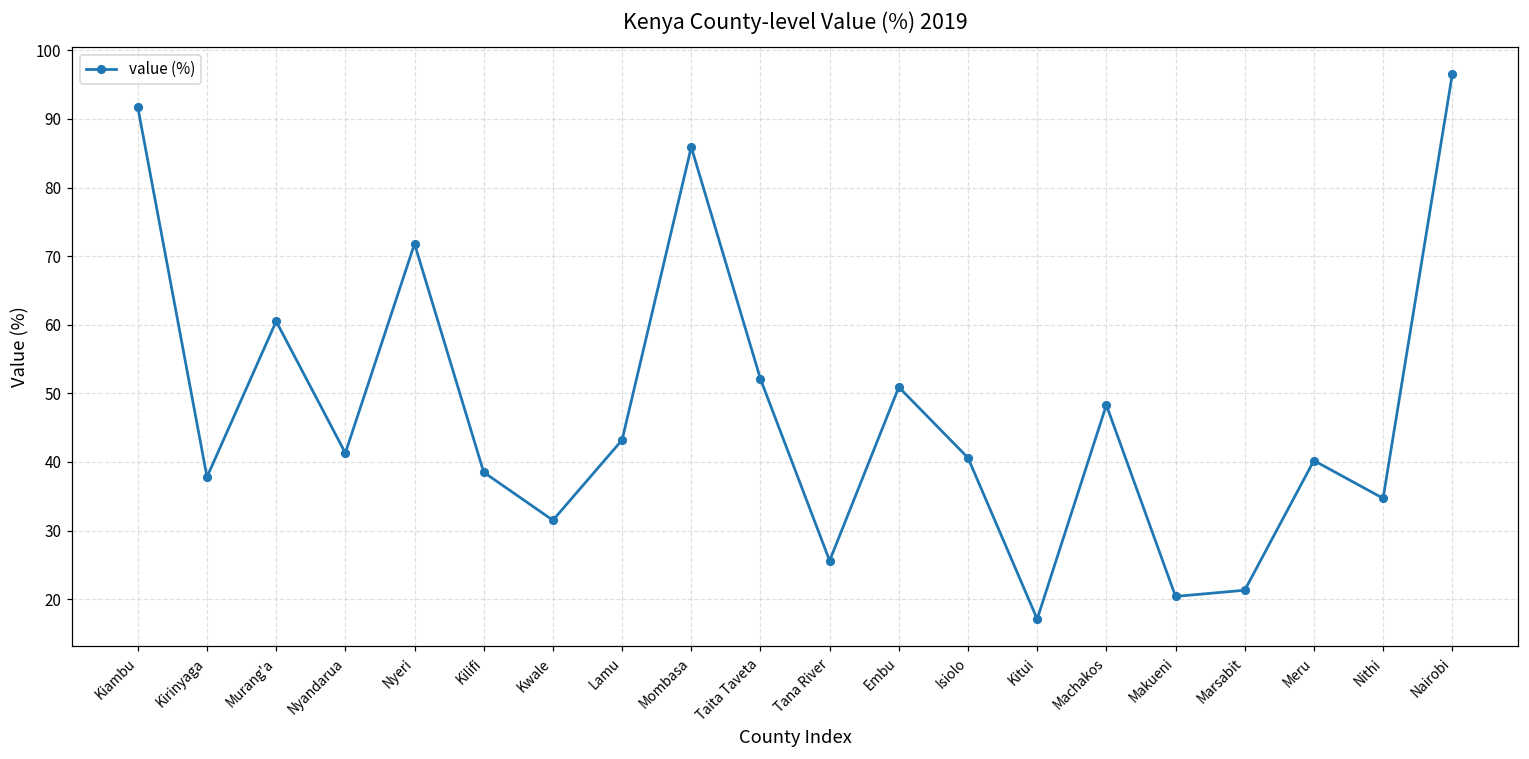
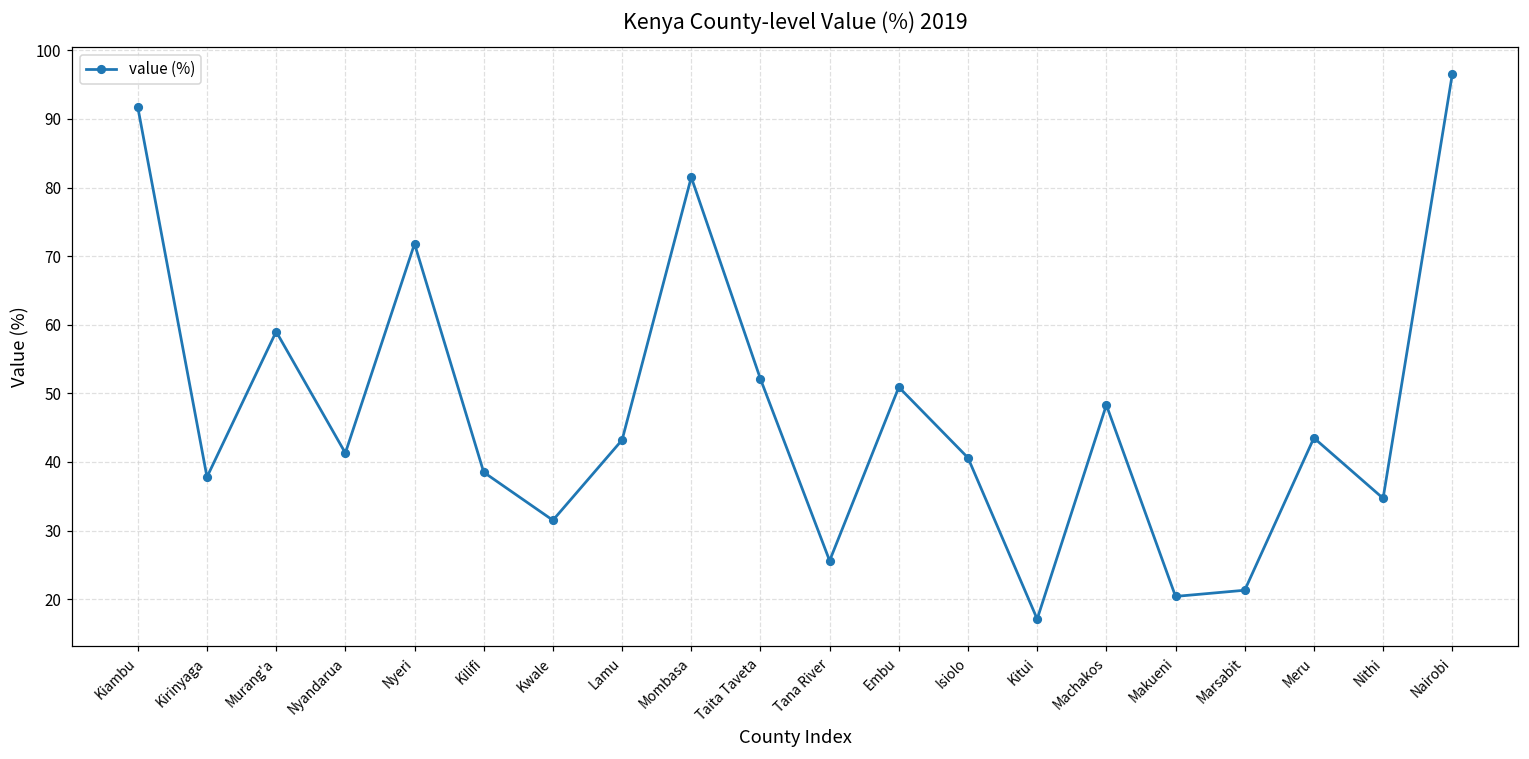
  {
    "Kiambu": 92,
    "Kirinyaga": 38,
-   "Murang'a": 61,
+   "Murang'a": 59,
    "Nyandarua": 41,
    "Nyeri": 72,
    "Kilifi": 39,
    "Kwale": 32,
    "Lamu": 43,
-   "Mombasa": 86,
+   "Mombasa": 82,
    "Taita Taveta": 52,
    "Tana River": 26,
    "Embu": 51,
    "Isiolo": 41,
    "Kitui": 17,
    "Machakos": 48,
    "Makueni": 20,
    "Marsabit": 21,
-   "Meru": 40,
+   "Meru": 44,
    "Nithi": 35,
    "Nairobi": 97
  }
